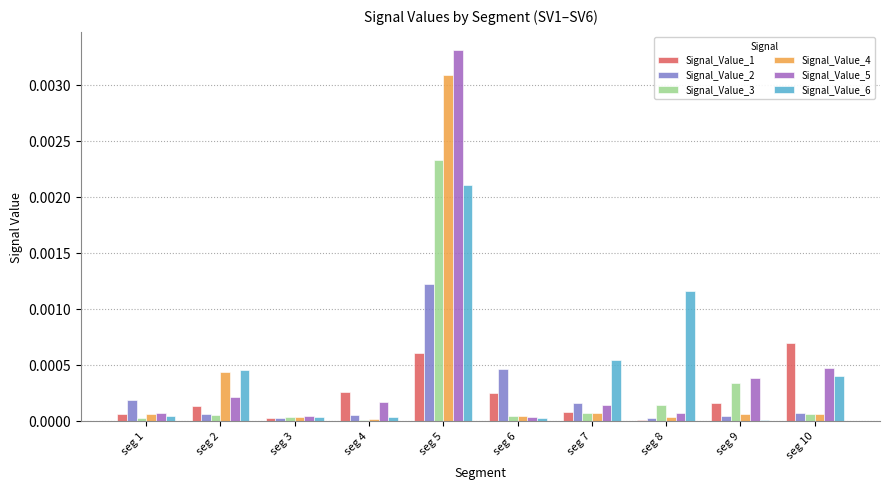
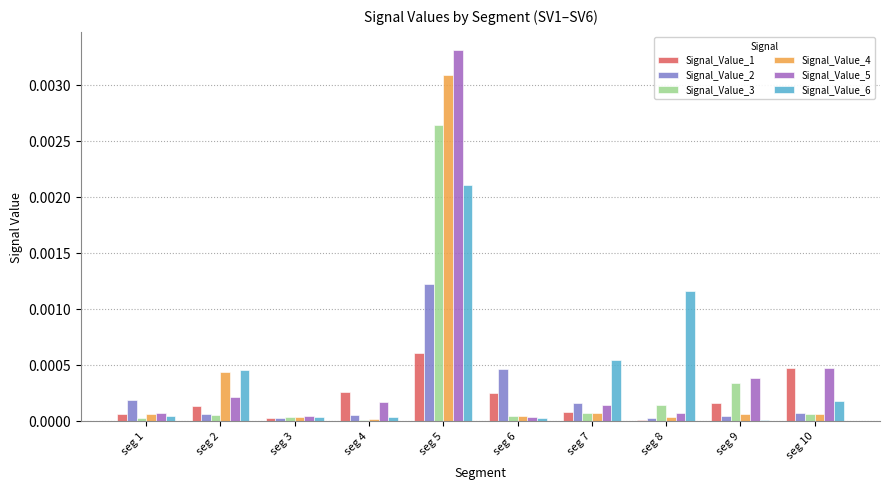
  {
    "Signal_Value_1": {
      "seg 1": 0.00006,
      "seg 2": 0.00013,
      "seg 3": 0.00003,
      "seg 4": 0.00026,
      "seg 5": 0.00060,
      "seg 6": 0.00025,
      "seg 7": 0.00007,
      "seg 9": 0.00016,
-     "seg 10": 0.00069
+     "seg 10": 0.00047
    },
    "Signal_Value_3": {
      "seg 1": 0.00002,
      "seg 2": 0.00005,
      "seg 3": 0.00003,
-     "seg 5": 0.00233,
+     "seg 5": 0.00264,
      "seg 6": 0.00004,
      "seg 7": 0.00007,
      "seg 8": 0.00014,
      "seg 9": 0.00033,
      "seg 10": 0.00006
    },
    "Signal_Value_4": {
      "seg 1": 0.00006,
      "seg 2": 0.00044,
      "seg 3": 0.00003,
      "seg 5": 0.00309,
      "seg 6": 0.00005,
      "seg 7": 0.00007,
      "seg 8": 0.00003,
      "seg 9": 0.00005,
      "seg 10": 0.00006
    },
    "Signal_Value_6": {
      "seg 1": 0.00004,
      "seg 2": 0.00045,
      "seg 3": 0.00004,
      "seg 4": 0.00003,
      "seg 5": 0.00210,
      "seg 6": 0.00002,
      "seg 7": 0.00054,
      "seg 8": 0.00116,
-     "seg 10": 0.00040
+     "seg 10": 0.00017
    }
  }
